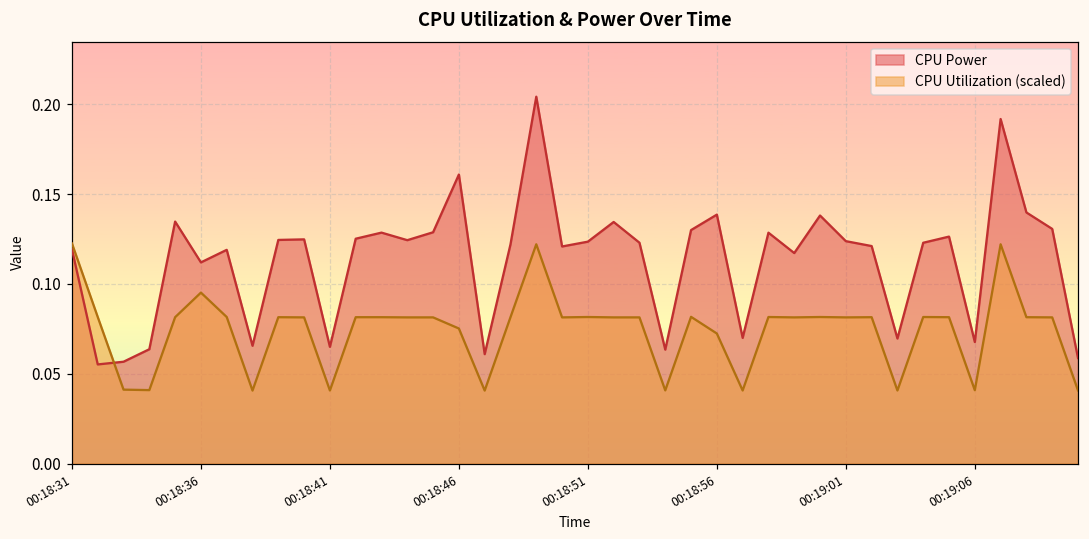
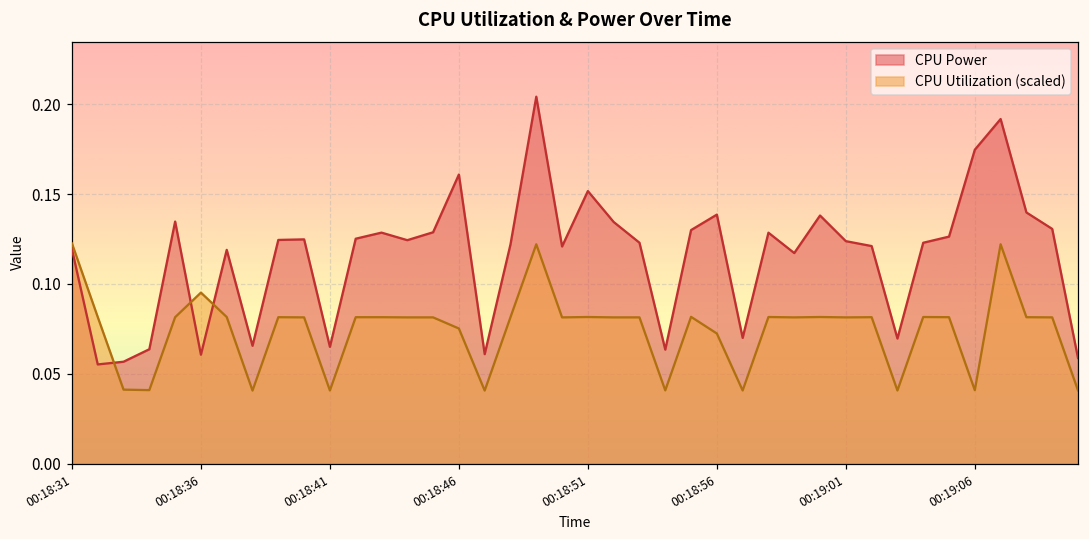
  {
    "CPU Power": {
      "00:18:31": 0.119,
-     "00:18:36": 0.112,
+     "00:18:36": 0.061,
      "00:18:41": 0.065,
      "00:18:46": 0.161,
-     "00:18:51": 0.124,
+     "00:18:51": 0.152,
      "00:18:56": 0.139,
      "00:19:01": 0.124,
-     "00:19:06": 0.068
+     "00:19:06": 0.175
    },
    "CPU Utilization (scaled)": {
      "00:18:31": 0.123,
      "00:18:36": 0.095,
      "00:18:41": 0.041,
      "00:18:46": 0.075,
      "00:18:51": 0.082,
      "00:18:56": 0.072,
      "00:19:01": 0.081,
      "00:19:06": 0.041
    }
  }
